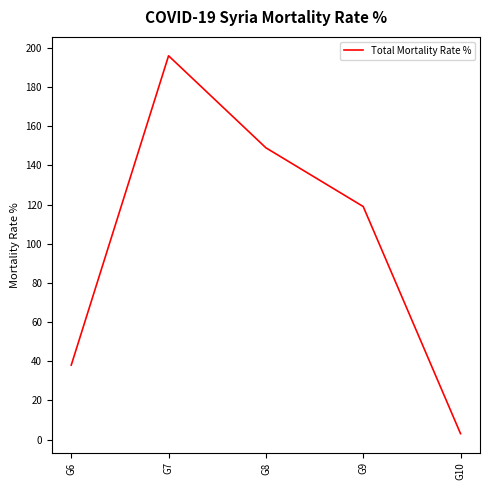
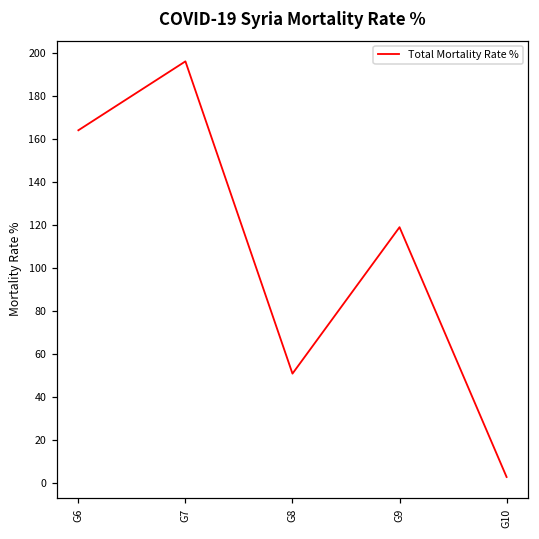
  {
-   "G6": 38,
+   "G6": 164,
    "G7": 196,
-   "G8": 149,
+   "G8": 51,
    "G9": 119,
    "G10": 3
  }
